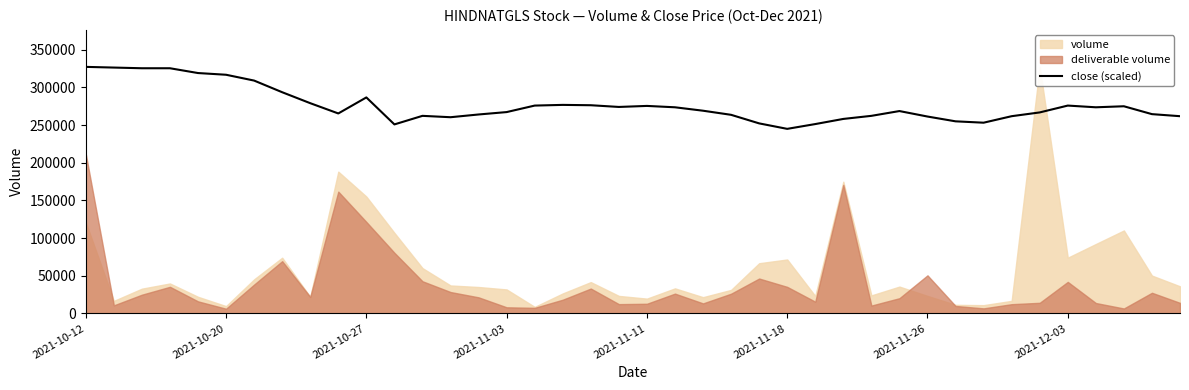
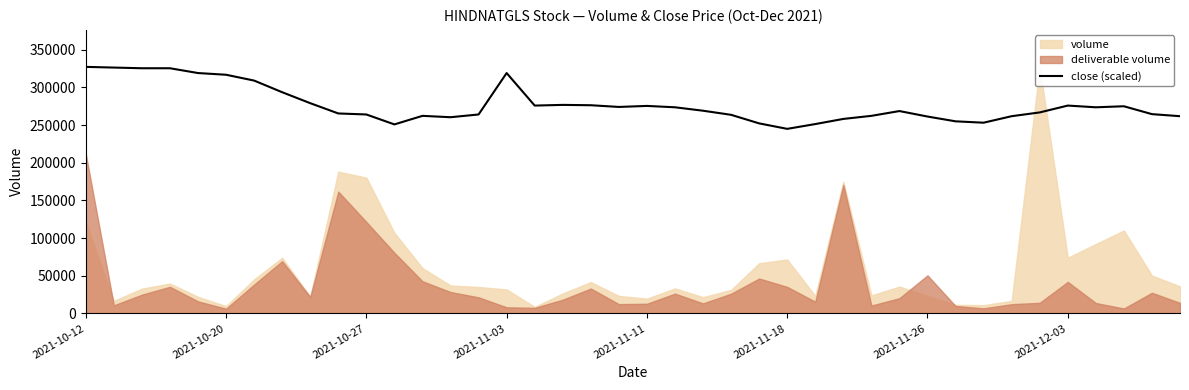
  {
    "close (scaled)": {
      "2021-10-12": 330000,
      "2021-10-20": 320000,
-     "2021-10-27": 290000,
-     "2021-11-03": 270000,
+     "2021-10-27": 260000,
+     "2021-11-03": 320000,
      "2021-11-11": 280000,
      "2021-11-18": 240000,
      "2021-11-26": 260000,
      "2021-12-03": 280000
    },
    "volume": {
      "2021-10-12": 120000,
      "2021-10-20": 10000,
-     "2021-10-27": 160000,
+     "2021-10-27": 180000,
      "2021-11-03": 30000,
      "2021-11-11": 20000,
      "2021-11-18": 70000,
      "2021-11-26": 20000,
      "2021-12-03": 70000
    },
    "deliverable volume": {
      "2021-10-12": 210000,
      "2021-10-20": 10000,
      "2021-10-27": 120000,
      "2021-11-03": 10000,
      "2021-11-11": 10000,
      "2021-11-18": 40000,
      "2021-11-26": 50000,
      "2021-12-03": 40000
    }
  }
